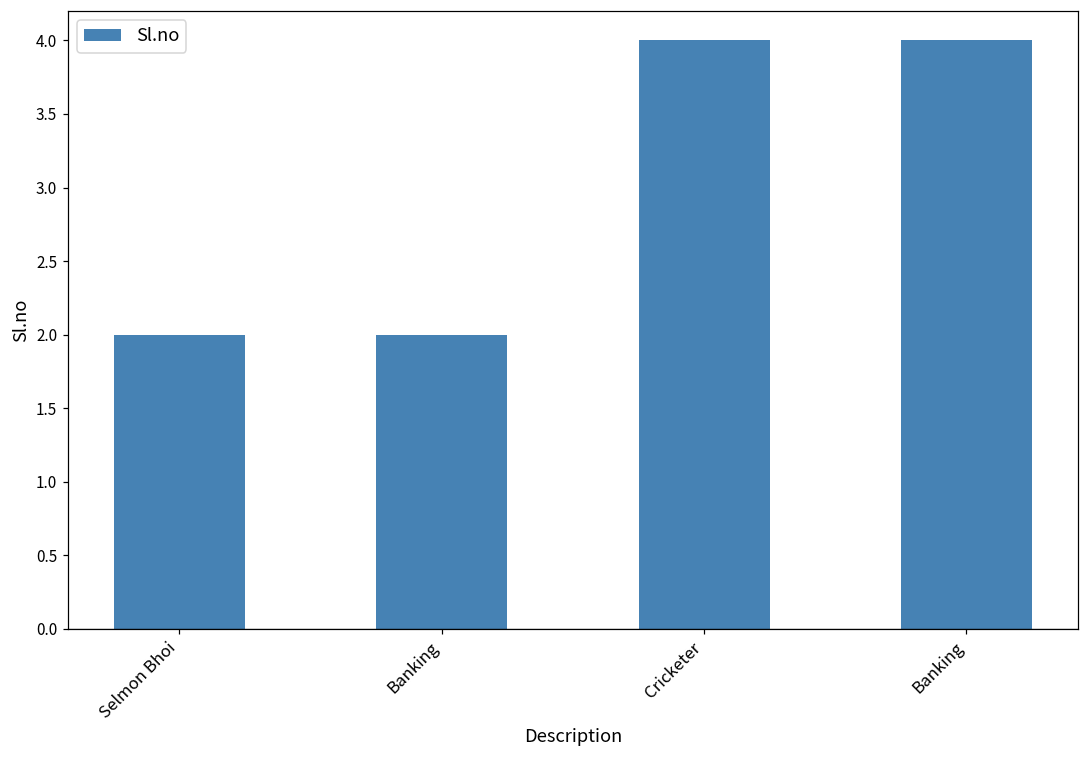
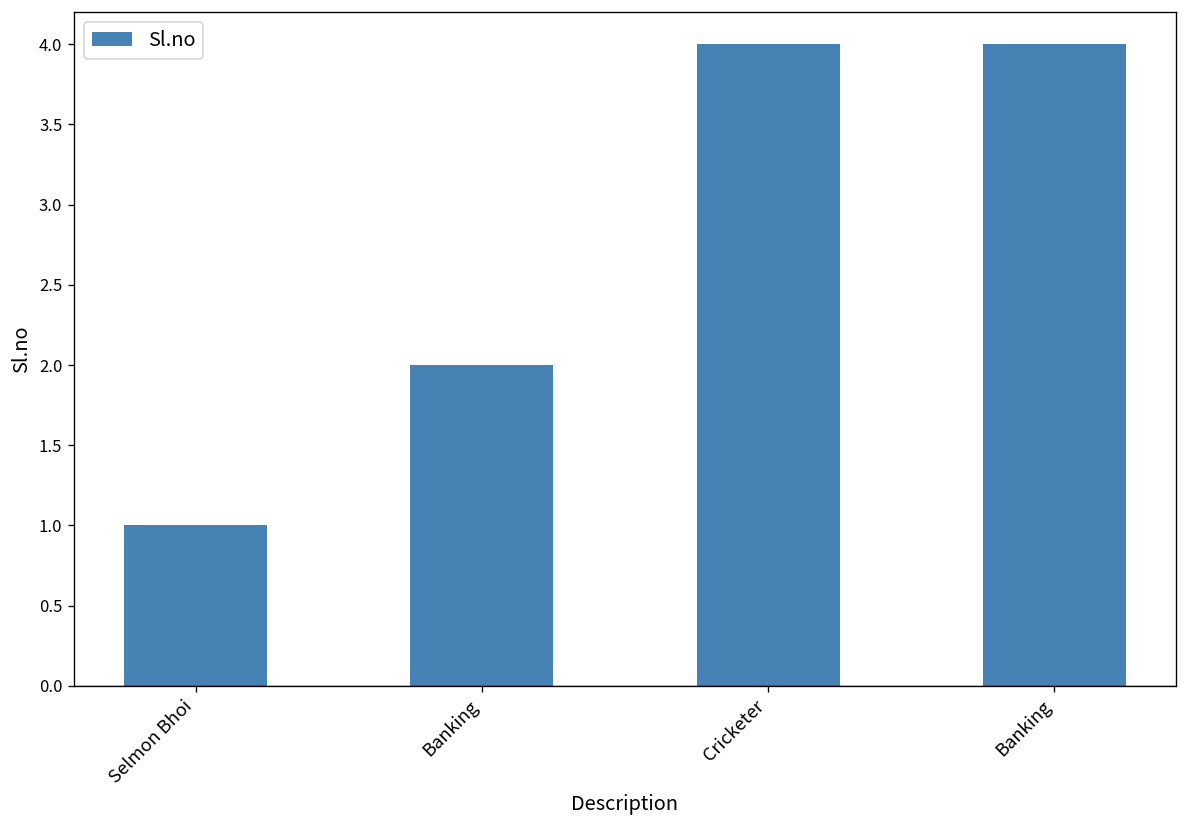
  {
-   "Selmon Bhoi": 2,
+   "Selmon Bhoi": 1,
    "Cricketer": 4
  }
